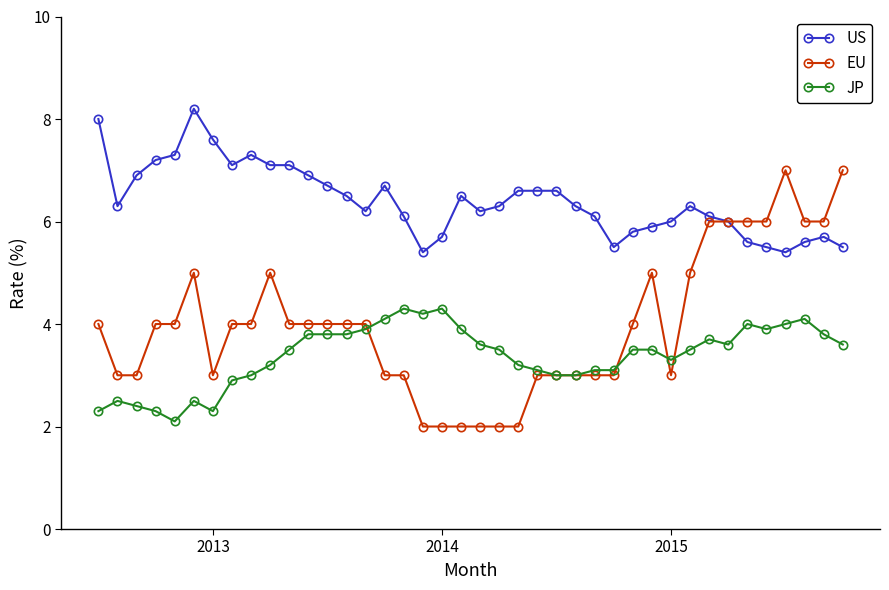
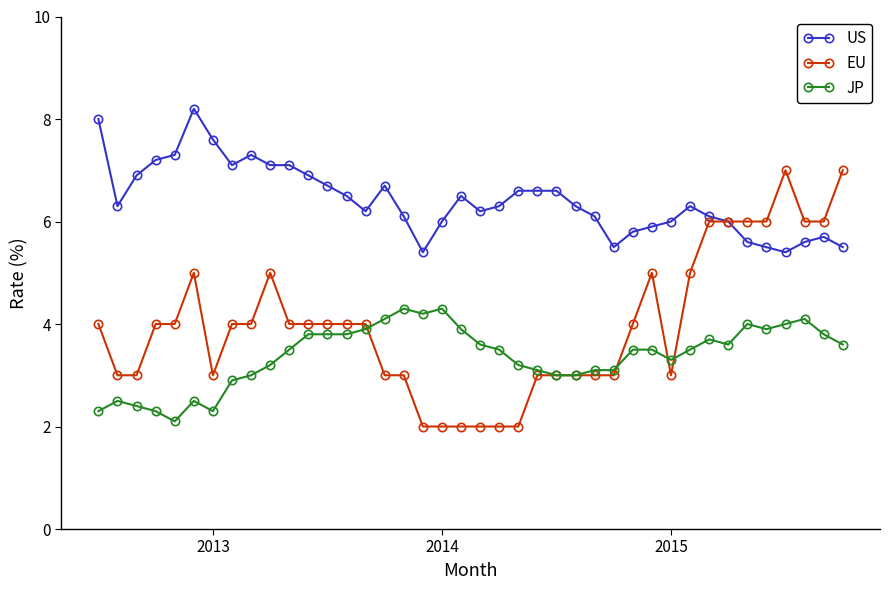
  {
    "US": {
      "2013": 7.6,
-     "2014": 5.7,
+     "2014": 6.0,
      "2015": 6.0
    },
    "EU": {
      "2013": 3.0,
      "2014": 2.0,
      "2015": 3.0
    },
    "JP": {
      "2013": 2.3,
      "2014": 4.3,
      "2015": 3.3
    }
  }
